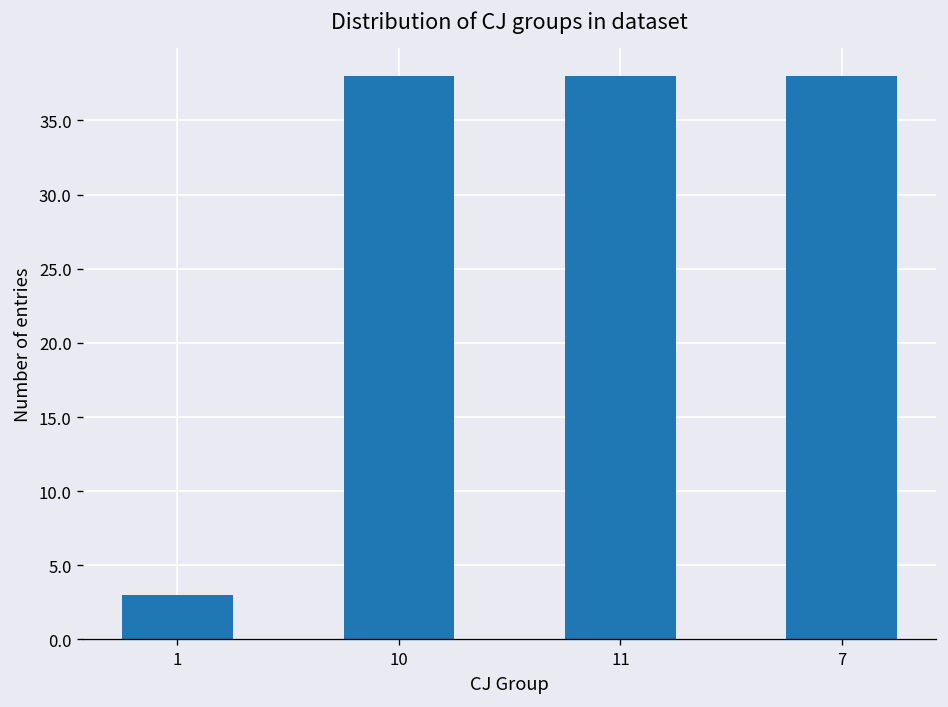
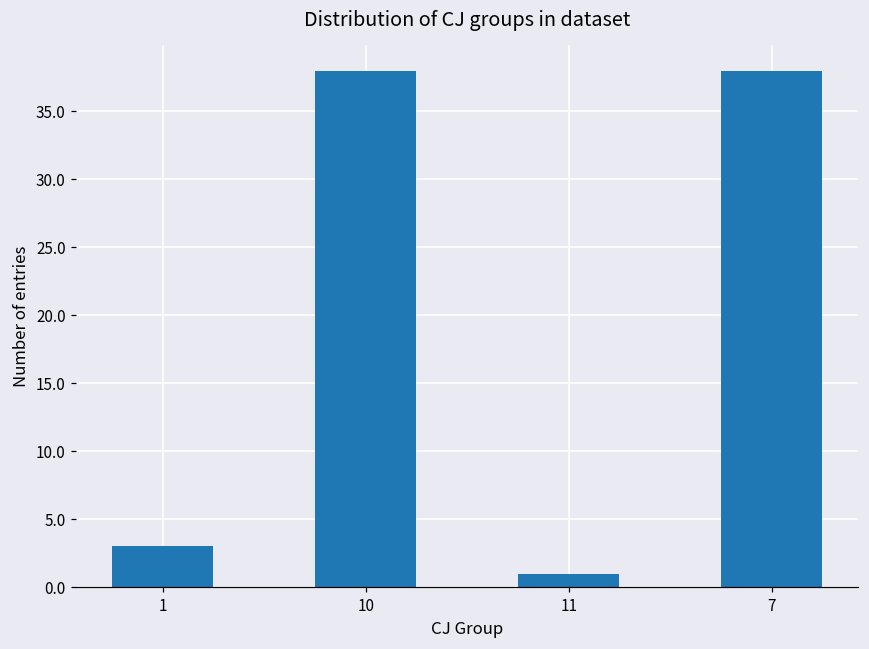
  {
    "1": 3,
    "10": 38,
-   "11": 38,
+   "11": 1,
    "7": 38
  }
